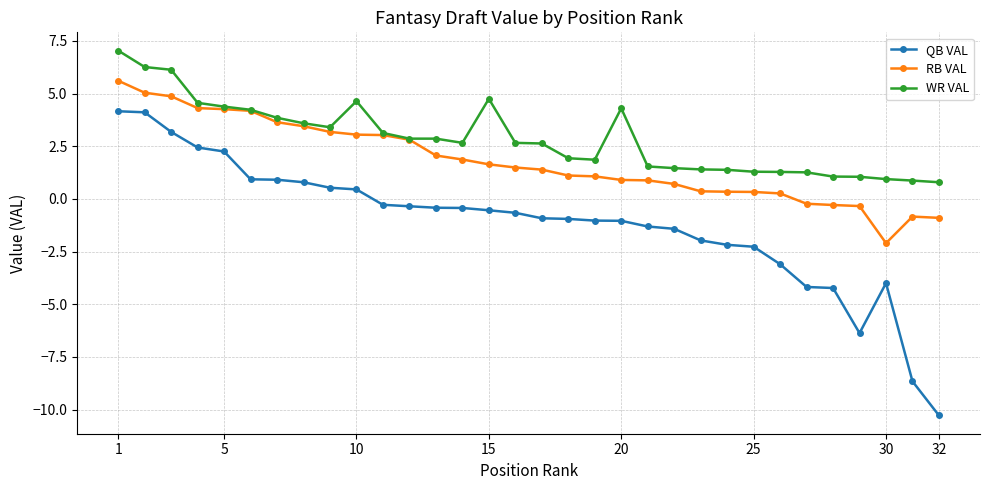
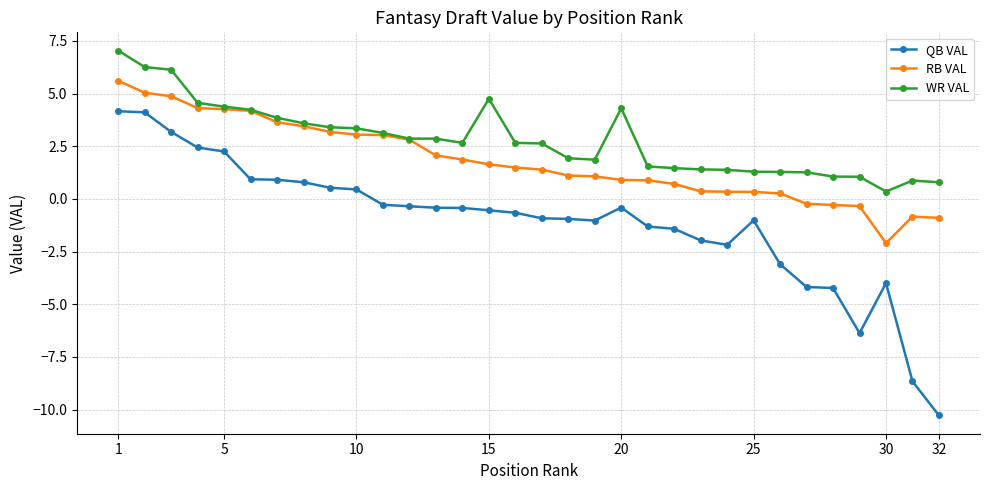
  {
    "QB VAL": {
      "1": 4.2,
      "5": 2.3,
      "10": 0.5,
      "15": -0.5,
-     "20": -1.0,
-     "25": -2.3,
+     "20": -0.4,
+     "25": -1.0,
      "30": -4.0,
      "32": -10.3
    },
    "RB VAL": {
      "1": 5.6,
      "10": 3.1,
      "15": 1.6,
      "20": 0.9,
      "25": 0.3,
      "30": -2.1,
      "32": -0.9
    },
    "WR VAL": {
      "1": 7.0,
-     "10": 4.6,
+     "10": 3.4,
      "15": 4.8,
      "20": 4.3,
      "25": 1.3,
-     "30": 0.9,
+     "30": 0.4,
      "32": 0.8
    }
  }
